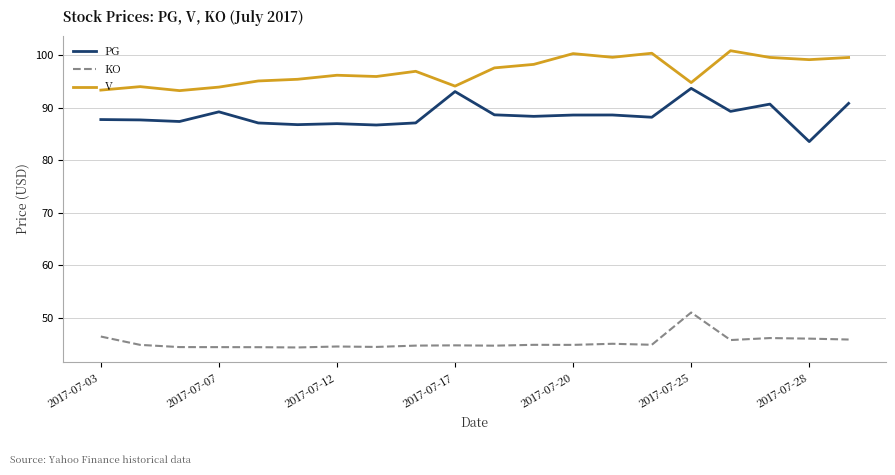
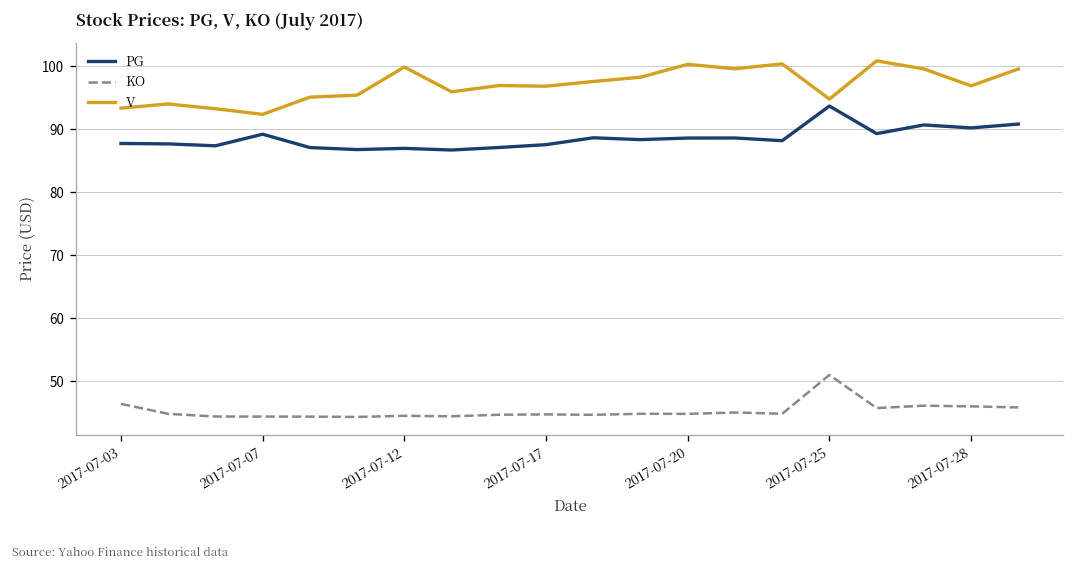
  {
    "PG": {
      "2017-07-03": 88,
      "2017-07-07": 89,
      "2017-07-12": 87,
-     "2017-07-17": 93,
+     "2017-07-17": 88,
      "2017-07-20": 89,
      "2017-07-25": 94,
-     "2017-07-28": 84
+     "2017-07-28": 90
    },
    "KO": {
      "2017-07-03": 46,
      "2017-07-07": 44,
      "2017-07-12": 45,
      "2017-07-17": 45,
      "2017-07-20": 45,
      "2017-07-25": 51,
      "2017-07-28": 46
    },
    "V": {
      "2017-07-03": 93,
-     "2017-07-07": 94,
-     "2017-07-12": 96,
-     "2017-07-17": 94,
+     "2017-07-07": 92,
+     "2017-07-12": 100,
+     "2017-07-17": 97,
      "2017-07-20": 100,
      "2017-07-25": 95,
-     "2017-07-28": 99
+     "2017-07-28": 97
    }
  }
